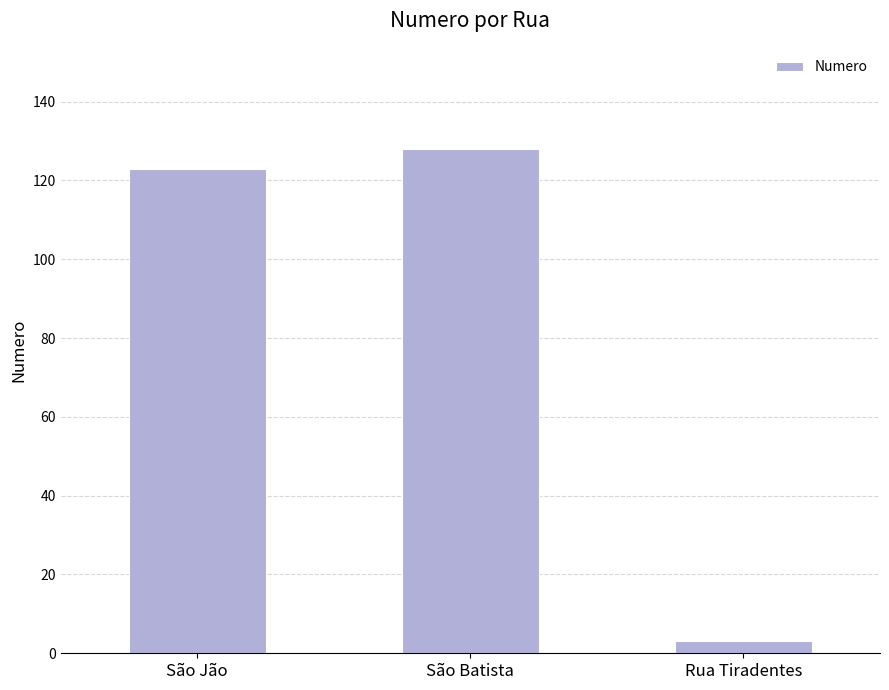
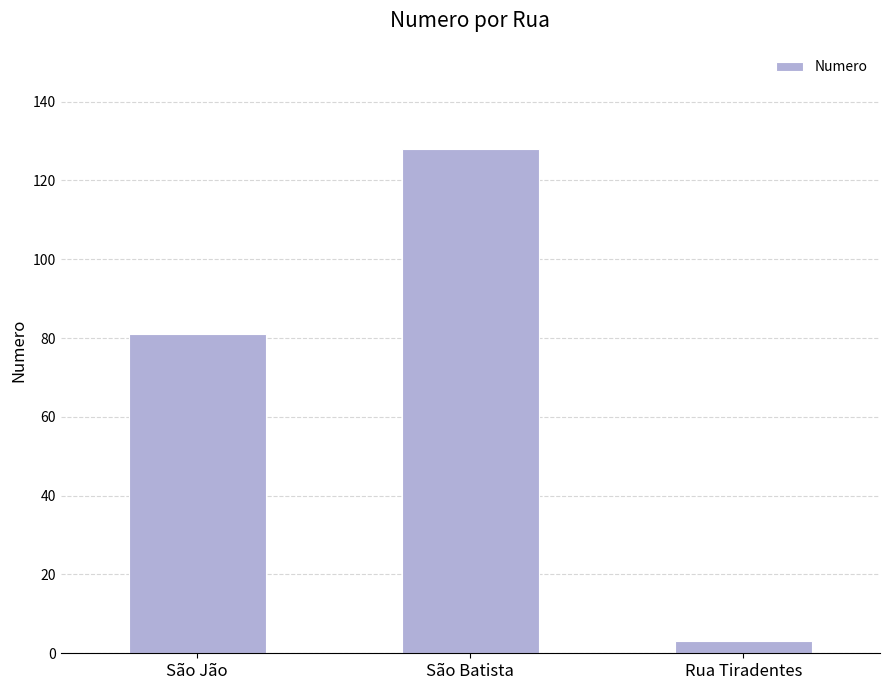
  {
-   "São Jão": 123,
+   "São Jão": 81,
    "São Batista": 128,
    "Rua Tiradentes": 3
  }
